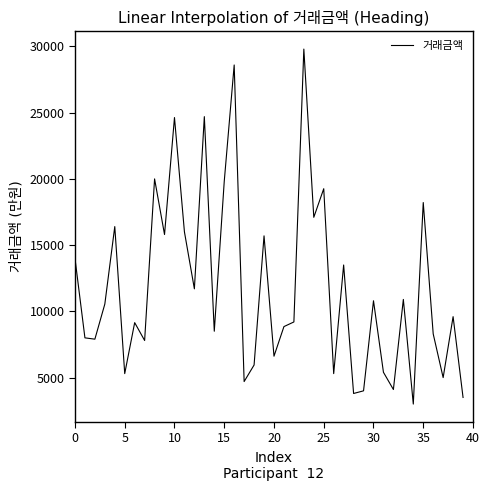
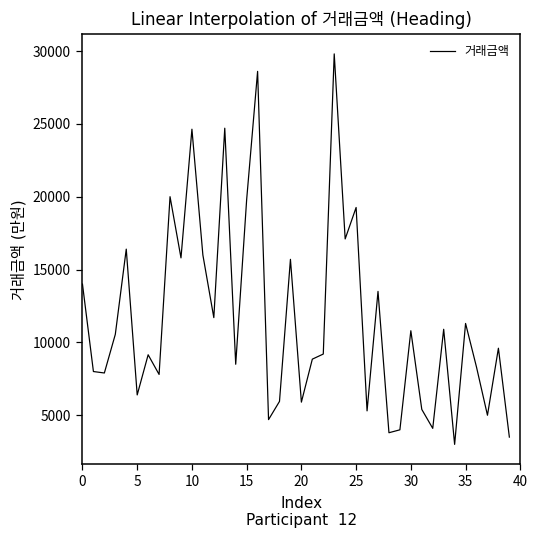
  {
    "0": 14000,
-   "5": 5300,
+   "5": 6400,
    "10": 24600,
    "15": 19800,
-   "20": 6600,
+   "20": 5900,
    "25": 19300,
    "30": 10800,
-   "35": 18200
+   "35": 11300
  }
